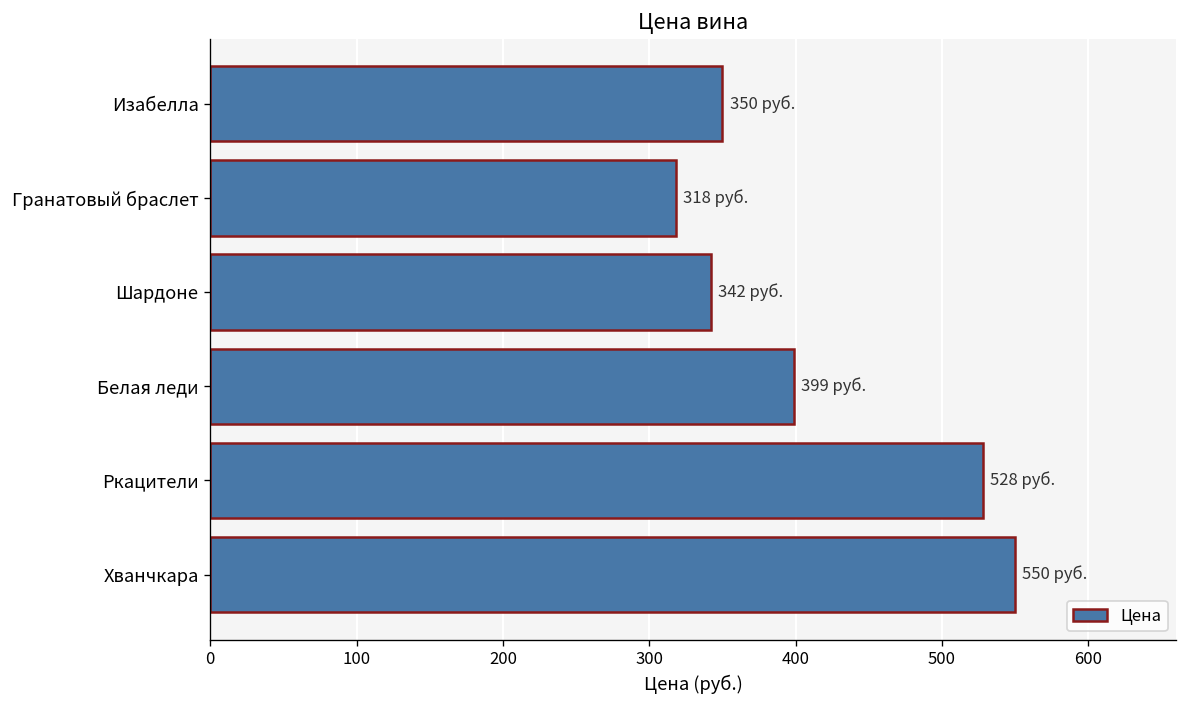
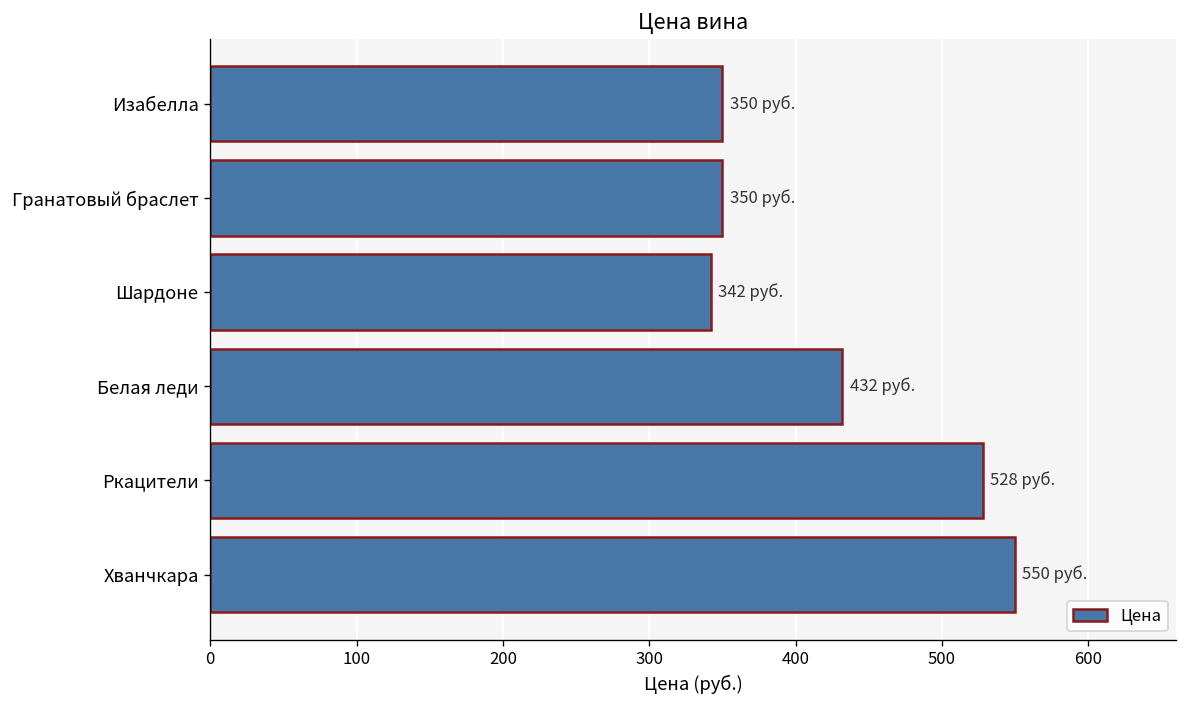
  {
    "Изабелла": 350,
-   "Гранатовый браслет": 318,
+   "Гранатовый браслет": 350,
    "Шардоне": 342,
-   "Белая леди": 399,
+   "Белая леди": 432,
    "Ркацители": 528,
    "Хванчкара": 550
  }
